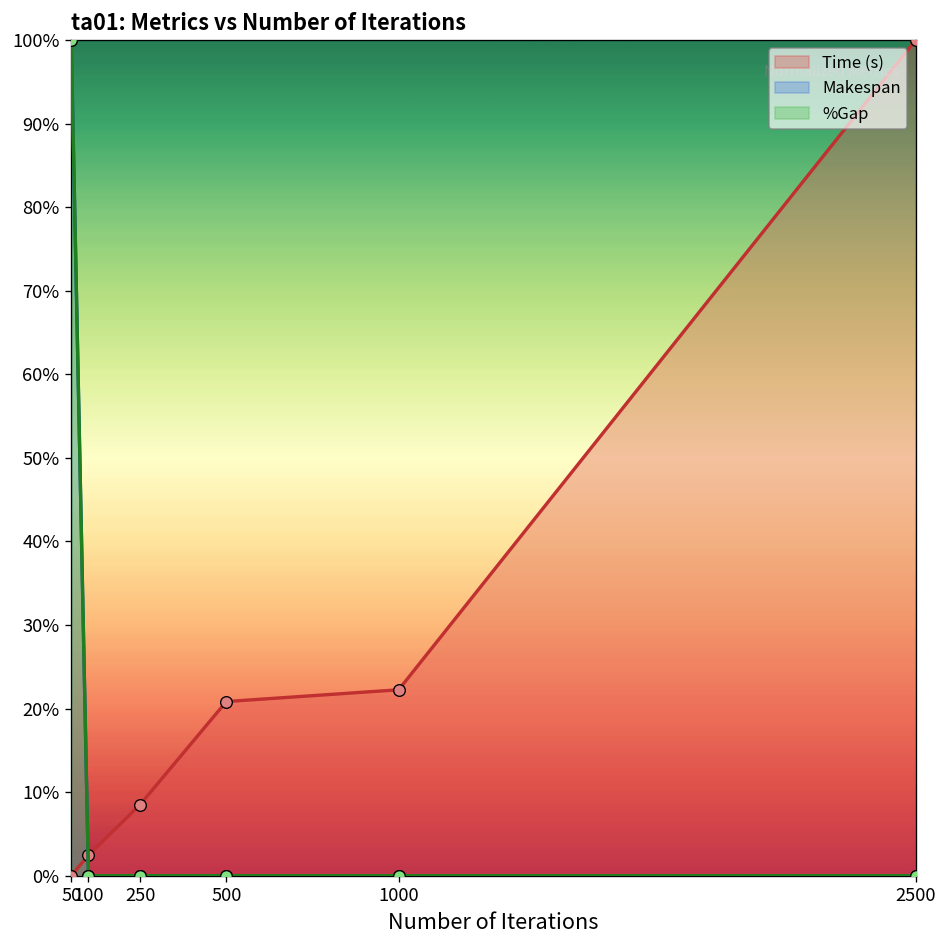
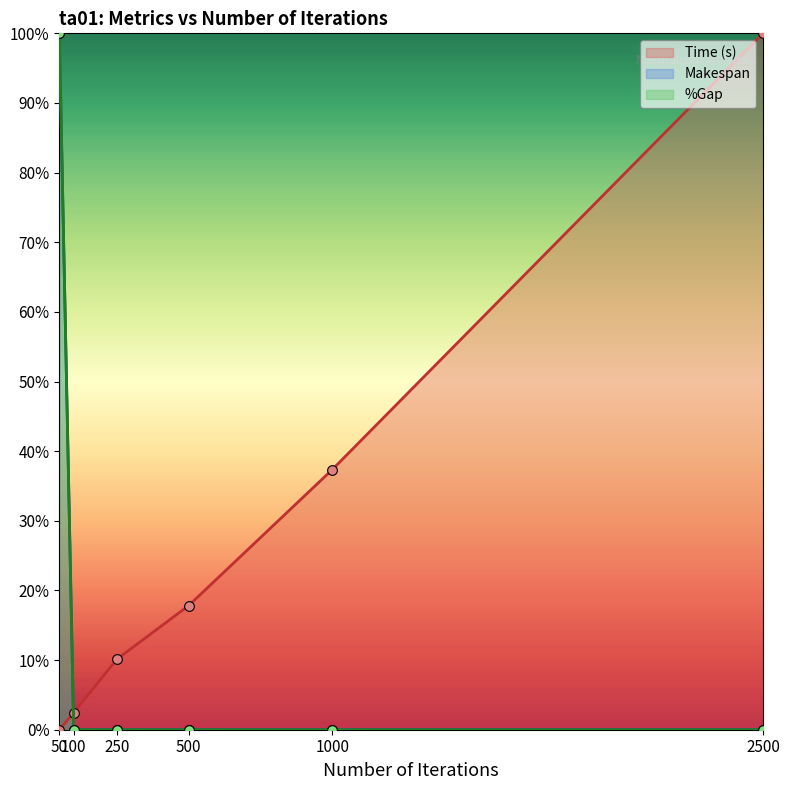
  {
    "Time (s)": {
-     "250": "9%",
-     "500": "21%",
-     "1000": "22%",
+     "250": "10%",
+     "500": "18%",
+     "1000": "37%",
      "2500": "100%"
    },
    "%Gap": {
      "250": "0%",
      "500": "0%",
      "1000": "0%",
      "2500": "0%"
    }
  }
